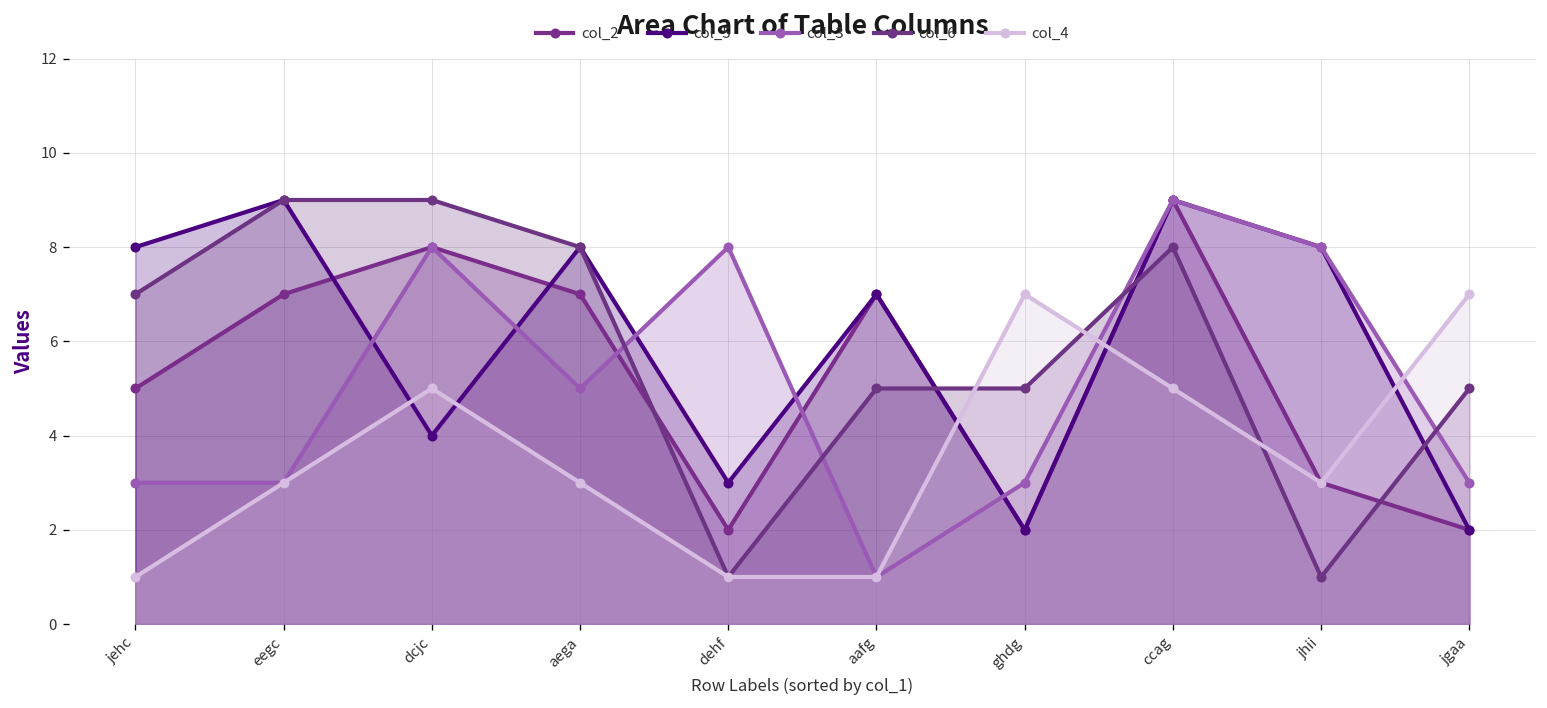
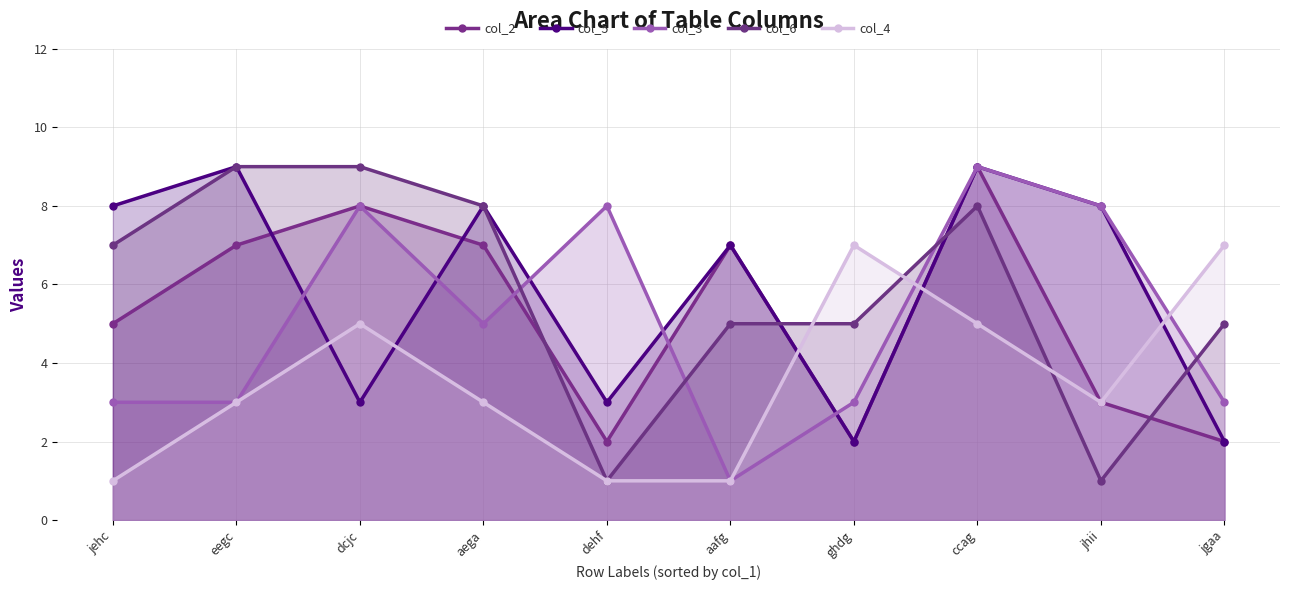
  {
    "col_5": {
      "jehc": 8,
-     "dcjc": 4,
+     "dcjc": 3,
      "dehf": 3
    },
    "col_3": {
      "jehc": 3,
      "aega": 5,
      "dehf": 8,
      "ghdg": 3,
      "jgaa": 3
    },
    "col_4": {
      "jehc": 1,
      "dcjc": 5,
      "aega": 3,
      "ghdg": 7,
      "ccag": 5,
      "jgaa": 7
    }
  }
